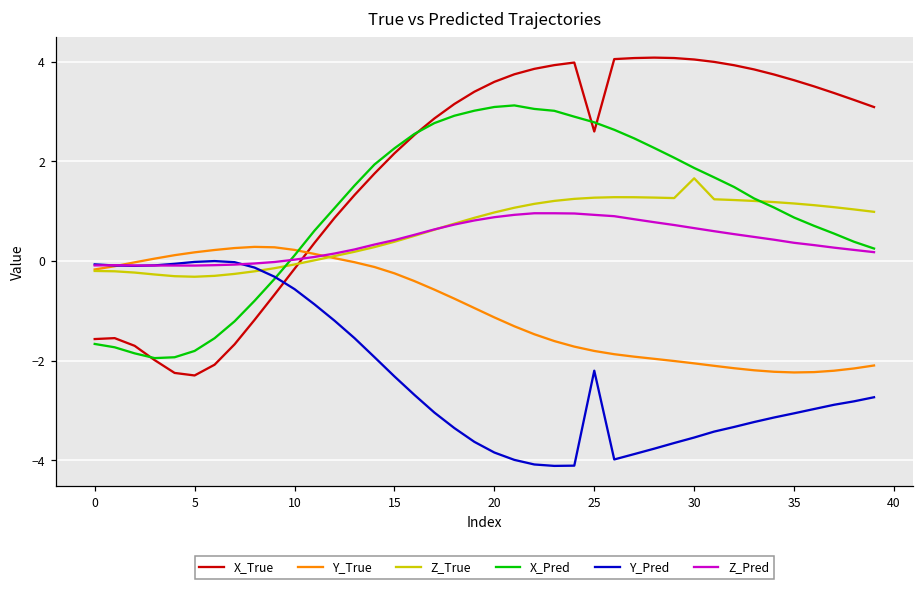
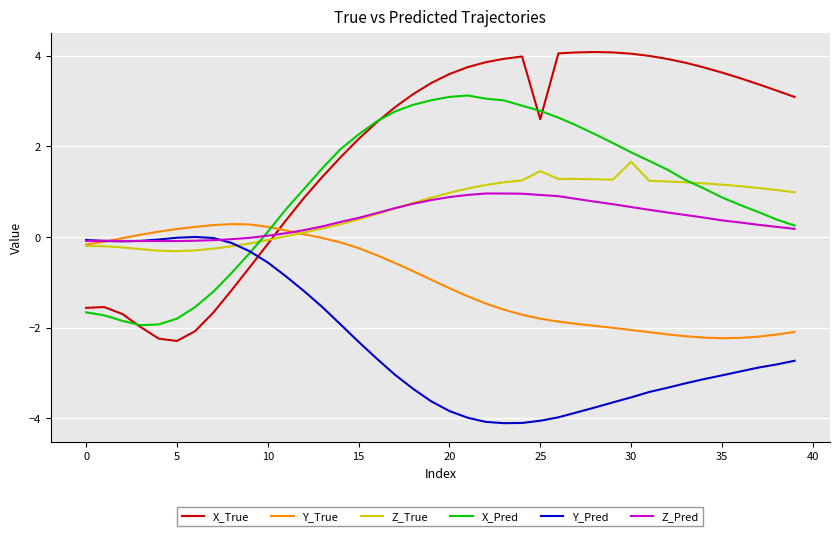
  {
    "X_True": {
      "0": -1.6,
      "5": -2.3,
      "10": -0.2,
      "15": 2.2,
      "20": 3.6,
      "25": 2.6,
      "30": 4.0,
      "35": 3.6
    },
    "Y_True": {
      "5": 0.2,
      "10": 0.2,
      "15": -0.2,
      "20": -1.1,
      "25": -1.8,
      "30": -2.1,
      "35": -2.2
    },
    "Z_True": {
      "5": -0.3,
      "10": -0.1,
      "20": 1.0,
-     "25": 1.3,
+     "25": 1.5,
      "30": 1.7,
      "35": 1.2
    },
    "X_Pred": {
      "0": -1.7,
      "5": -1.8,
      "10": 0.1,
      "15": 2.3,
      "20": 3.1,
      "25": 2.8,
      "30": 1.9,
      "35": 0.9
    },
    "Y_Pred": {
      "5": 0.0,
      "10": -0.6,
      "15": -2.3,
      "20": -3.8,
-     "25": -2.2,
+     "25": -4.1,
      "30": -3.5,
      "35": -3.1
    },
    "Z_Pred": {
      "5": -0.1,
      "10": 0.0,
      "20": 0.9,
      "25": 0.9,
      "30": 0.7,
      "35": 0.4
    }
  }
